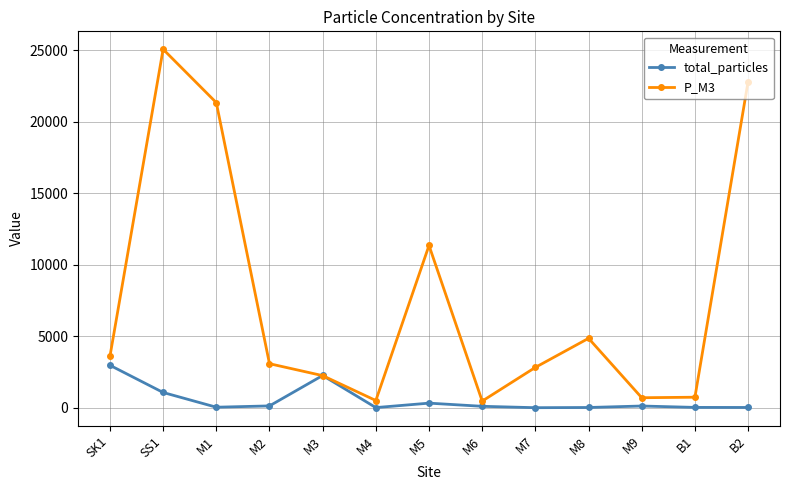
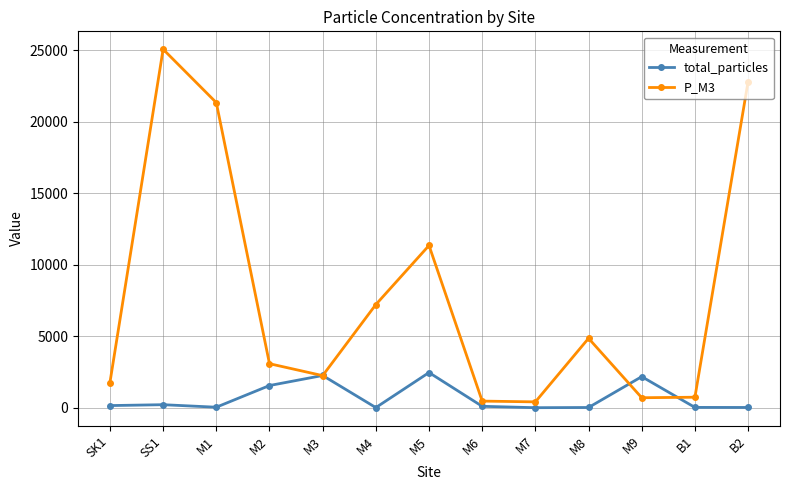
  {
    "total_particles": {
-     "SK1": 3000,
-     "SS1": 1100,
+     "SK1": 200,
+     "SS1": 200,
      "M1": 0,
-     "M2": 100,
+     "M2": 1600,
      "M4": 0,
-     "M5": 300,
+     "M5": 2500,
      "M6": 100,
      "M7": 0,
      "M8": 0,
-     "M9": 100,
+     "M9": 2200,
      "B1": 0,
      "B2": 0
    },
    "P_M3": {
-     "SK1": 3600,
+     "SK1": 1800,
      "SS1": 25100,
      "M1": 21300,
      "M2": 3100,
-     "M4": 500,
+     "M4": 7200,
      "M5": 11400,
      "M6": 500,
-     "M7": 2800,
+     "M7": 400,
      "M8": 4900,
      "M9": 700,
      "B1": 700
    }
  }
